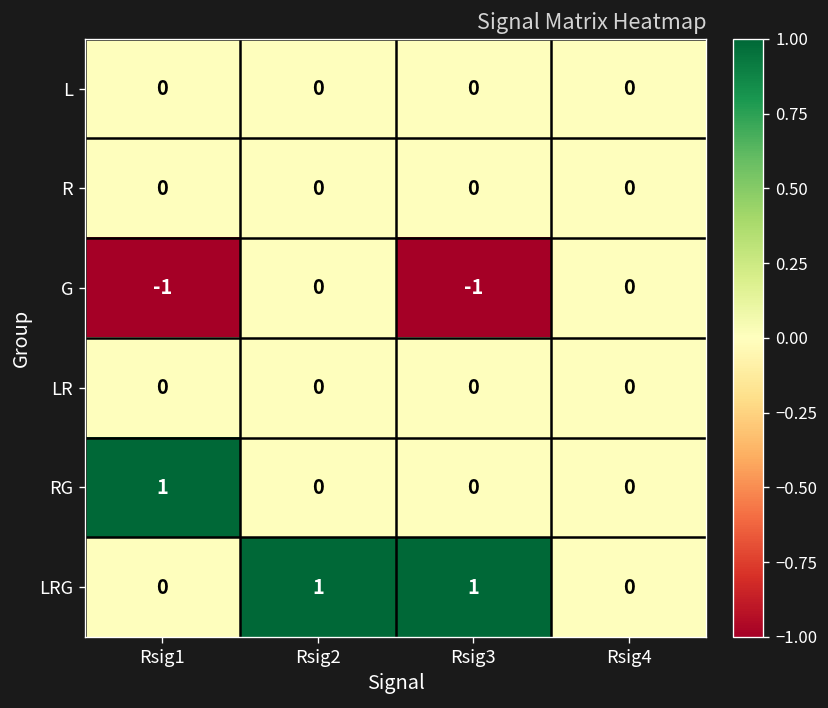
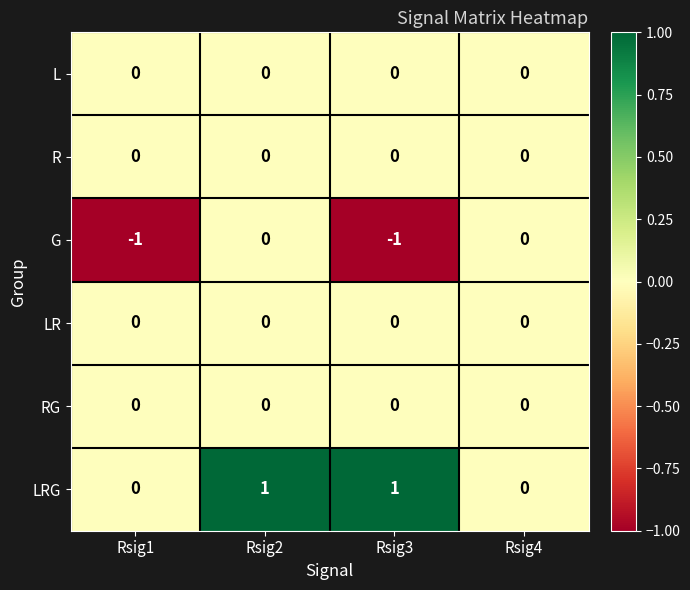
  {
    "L": {
      "Rsig1": 0,
      "Rsig2": 0,
      "Rsig3": 0,
      "Rsig4": 0
    },
    "R": {
      "Rsig1": 0,
      "Rsig2": 0,
      "Rsig3": 0,
      "Rsig4": 0
    },
    "G": {
      "Rsig1": -1,
      "Rsig2": 0,
      "Rsig3": -1,
      "Rsig4": 0
    },
    "LR": {
      "Rsig1": 0,
      "Rsig2": 0,
      "Rsig3": 0,
      "Rsig4": 0
    },
    "RG": {
-     "Rsig1": 1,
+     "Rsig1": 0,
      "Rsig2": 0,
      "Rsig3": 0,
      "Rsig4": 0
    },
    "LRG": {
      "Rsig1": 0,
      "Rsig2": 1,
      "Rsig3": 1,
      "Rsig4": 0
    }
  }
